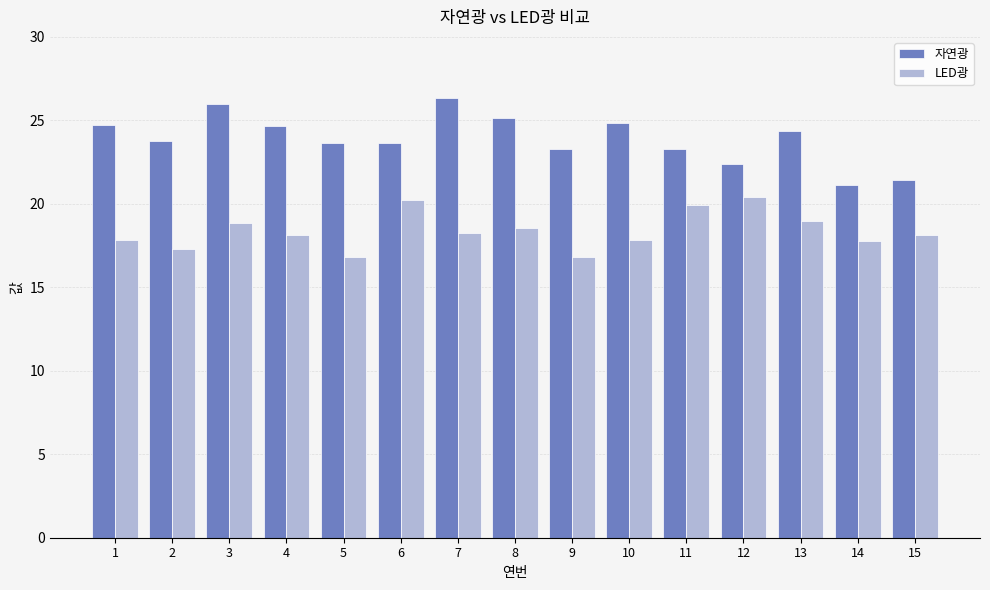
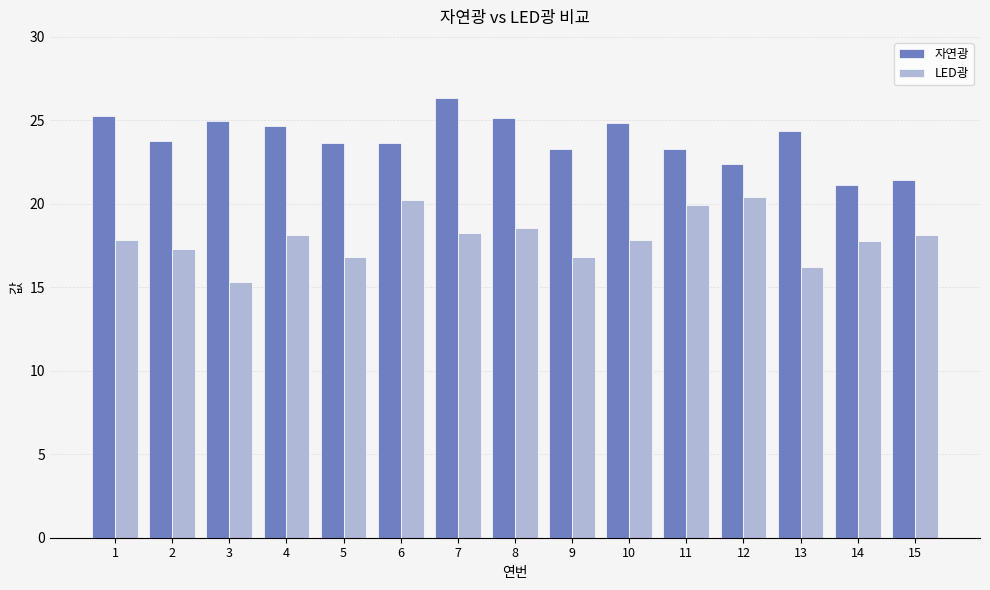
  {
    "자연광": {
-     "1": 24.7,
+     "1": 25.3,
      "2": 23.8,
-     "3": 26.0,
+     "3": 25.0,
      "4": 24.6,
      "5": 23.6,
      "6": 23.6,
      "7": 26.4,
      "8": 25.2,
      "9": 23.3,
      "10": 24.8,
      "11": 23.3,
      "12": 22.4,
      "13": 24.4,
      "14": 21.1,
      "15": 21.4
    },
    "LED광": {
      "1": 17.8,
      "2": 17.3,
-     "3": 18.9,
+     "3": 15.3,
      "4": 18.1,
      "5": 16.8,
      "6": 20.3,
      "7": 18.2,
      "8": 18.6,
      "9": 16.8,
      "10": 17.8,
      "11": 19.9,
      "12": 20.4,
-     "13": 19.0,
+     "13": 16.2,
      "14": 17.8,
      "15": 18.1
    }
  }
